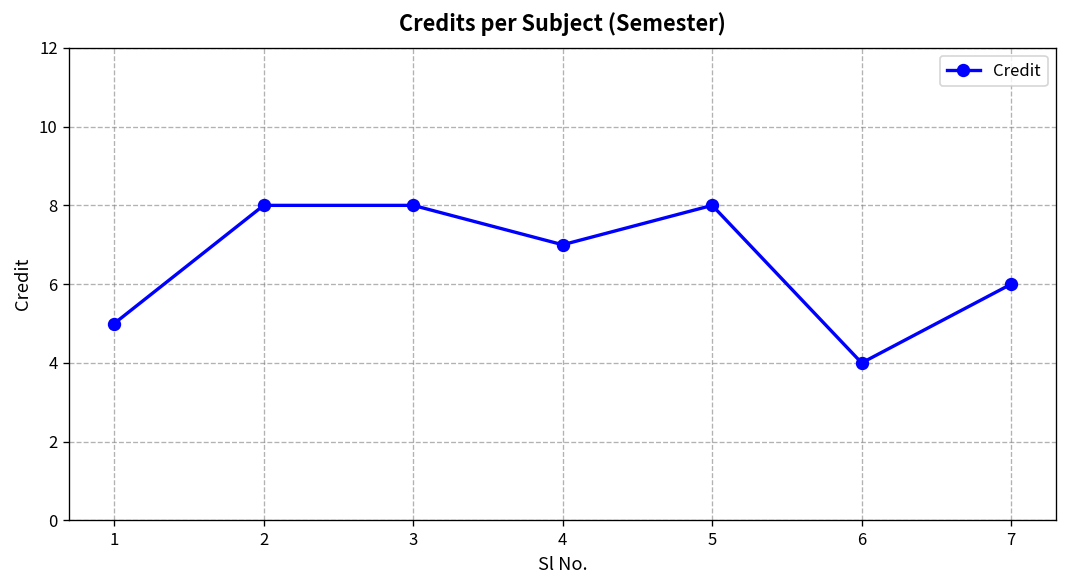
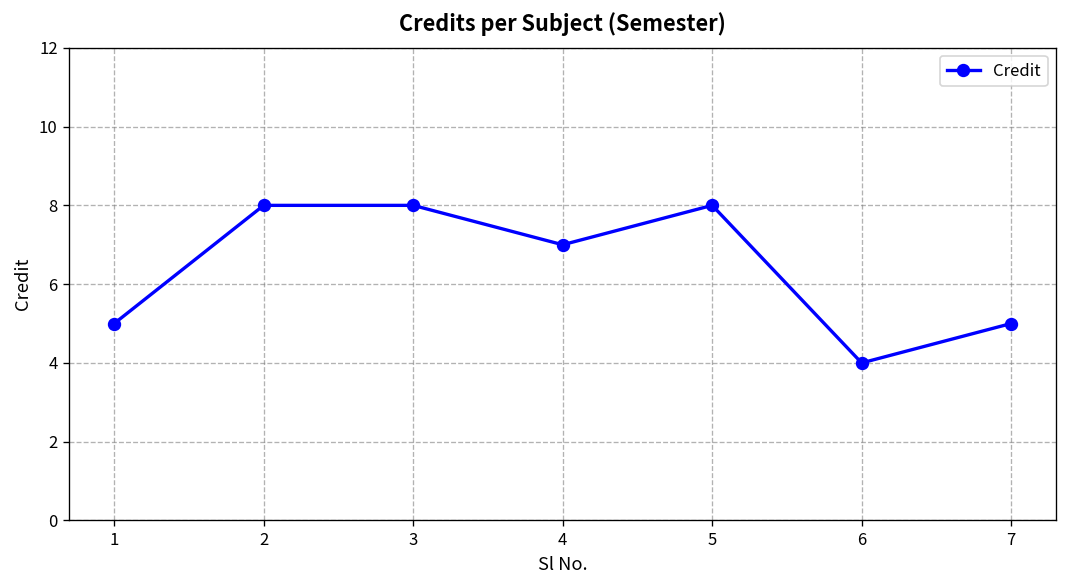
  {
    "1": 5,
    "2": 8,
    "3": 8,
    "4": 7,
    "5": 8,
    "6": 4,
-   "7": 6
+   "7": 5
  }
